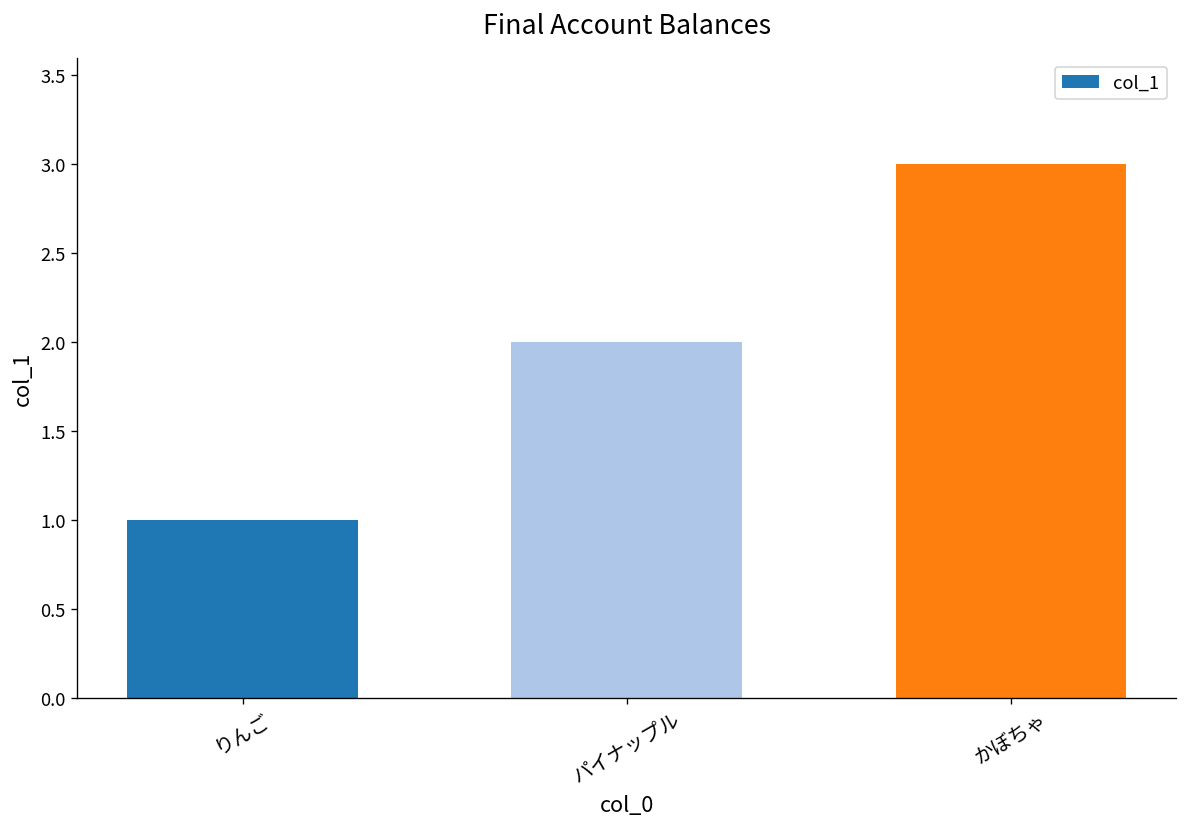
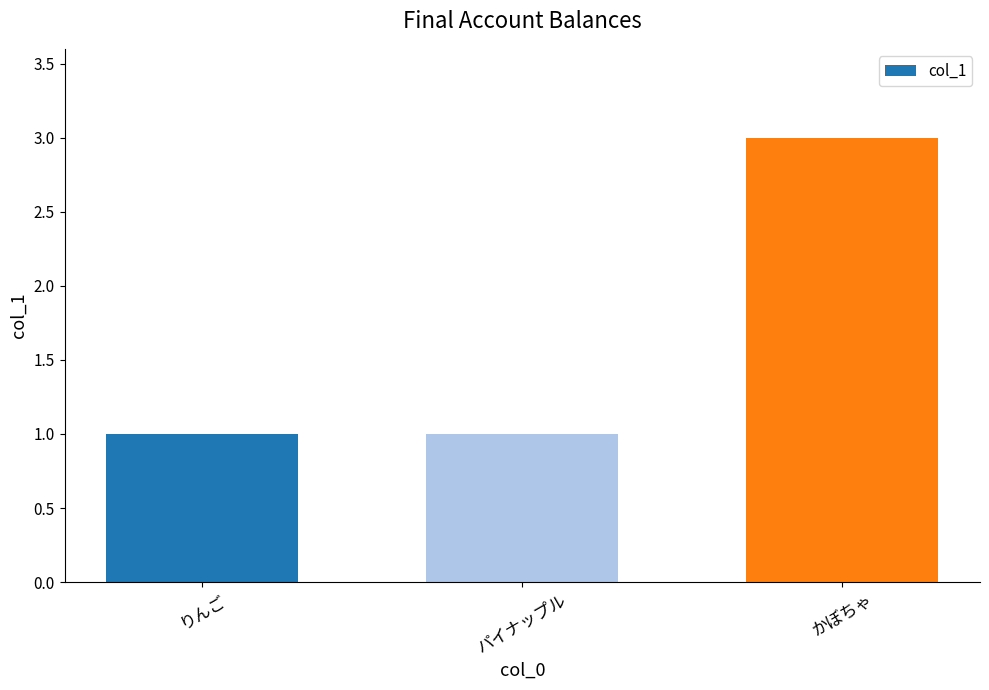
  {
    "りんご": 1,
-   "パイナップル": 2,
+   "パイナップル": 1,
    "かぼちゃ": 3
  }
